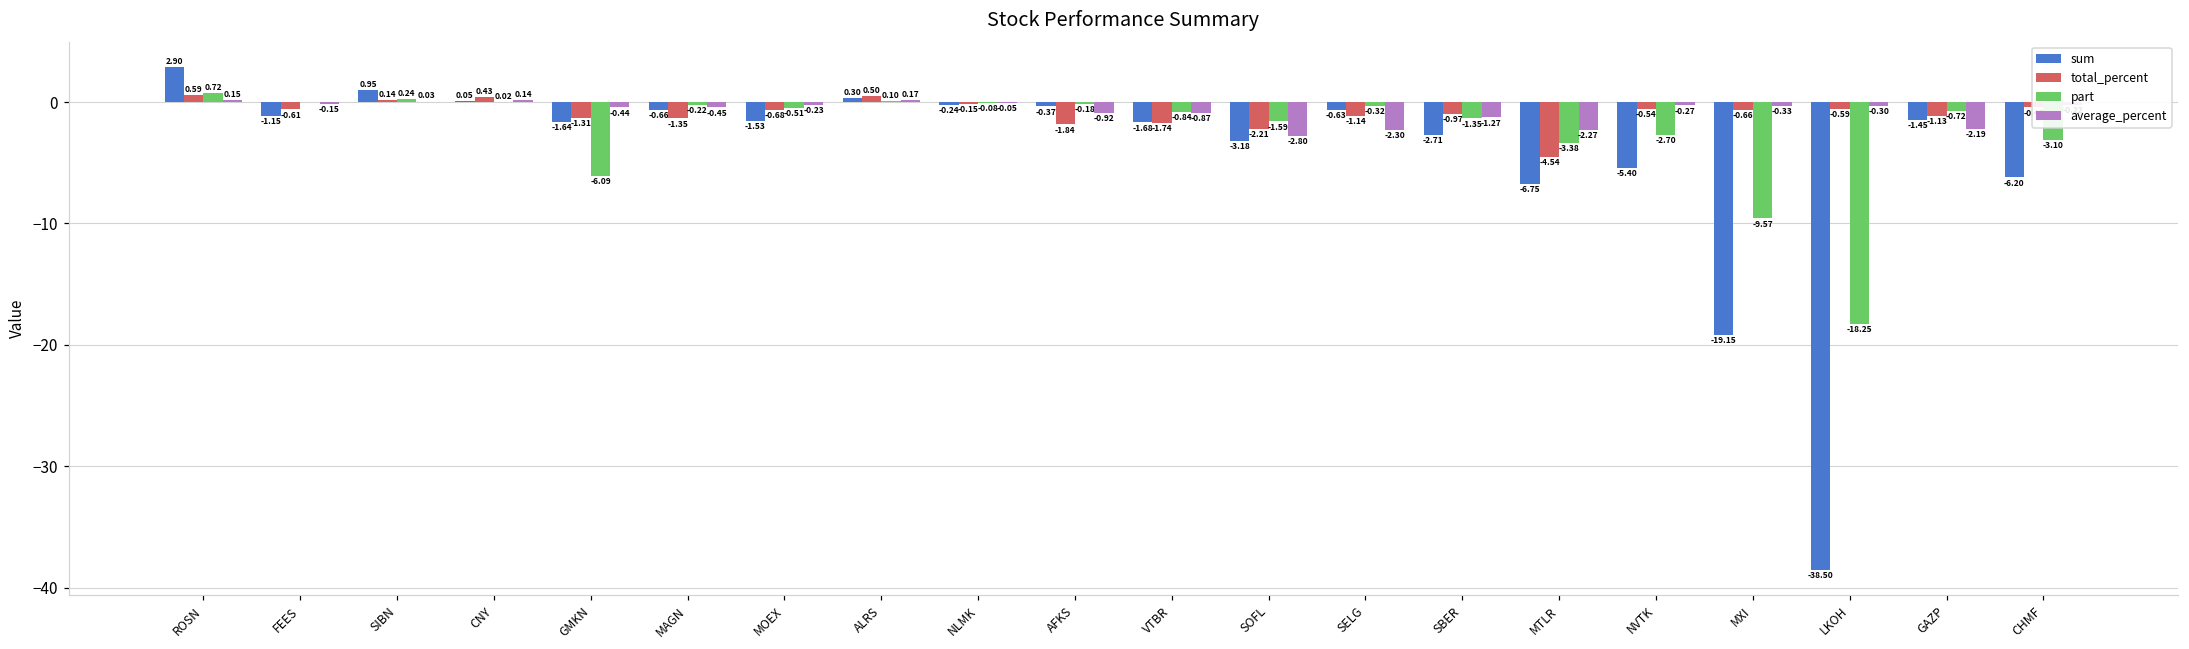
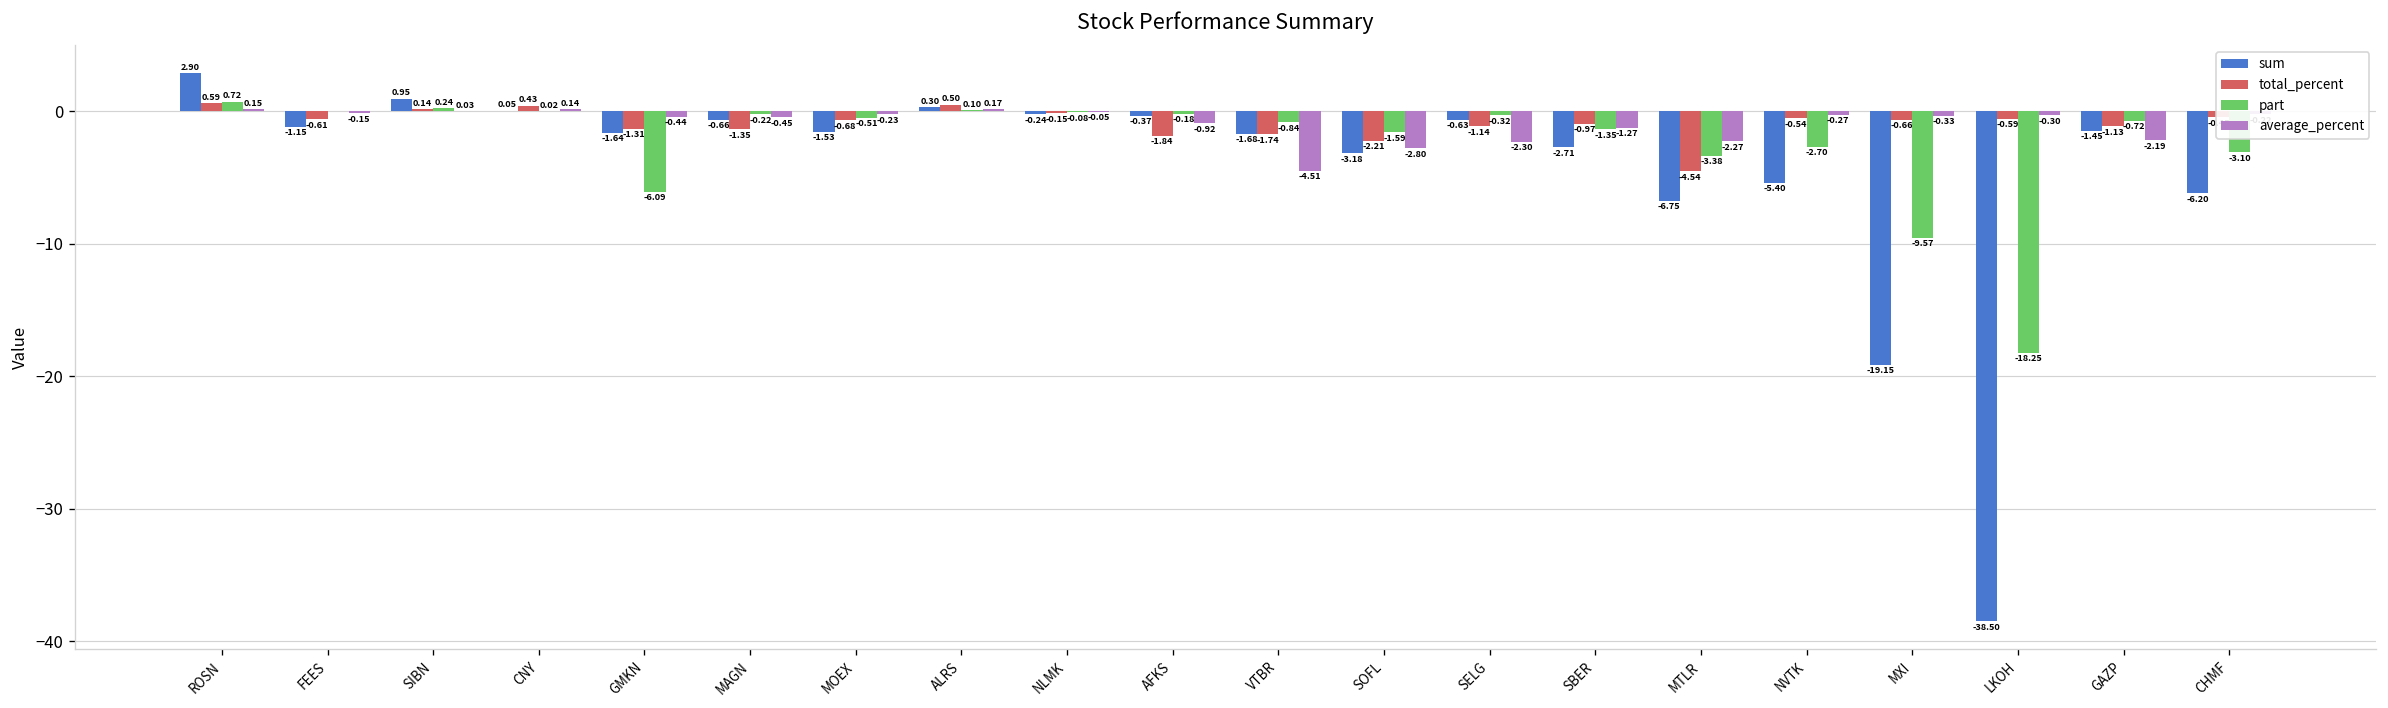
  {
    "sum": {
      "ROSN": 2.90,
      "FEES": -1.15,
      "SIBN": 0.95,
      "CNY": 0.05,
      "GMKN": -1.64,
      "MAGN": -0.66,
      "MOEX": -1.53,
      "ALRS": 0.30,
      "NLMK": -0.24,
      "AFKS": -0.37,
      "VTBR": -1.68,
      "SOFL": -3.18,
      "SELG": -0.63,
      "SBER": -2.71,
      "MTLR": -6.75,
      "NVTK": -5.40,
      "MXI": -19.15,
      "LKOH": -38.50,
      "GAZP": -1.45,
      "CHMF": -6.20
    },
    "total_percent": {
      "ROSN": 0.59,
      "FEES": -0.61,
      "SIBN": 0.14,
      "CNY": 0.43,
      "GMKN": -1.31,
      "MAGN": -1.35,
      "MOEX": -0.68,
      "ALRS": 0.50,
      "NLMK": -0.15,
      "AFKS": -1.84,
      "VTBR": -1.74,
      "SOFL": -2.21,
      "SELG": -1.14,
      "SBER": -0.97,
      "MTLR": -4.54,
      "NVTK": -0.54,
      "MXI": -0.66,
      "LKOH": -0.59,
      "GAZP": -1.13
    },
    "part": {
      "ROSN": 0.72,
      "SIBN": 0.24,
      "CNY": 0.02,
      "GMKN": -6.09,
      "MAGN": -0.22,
      "MOEX": -0.51,
      "ALRS": 0.10,
      "NLMK": -0.08,
      "AFKS": -0.18,
      "VTBR": -0.84,
      "SOFL": -1.59,
      "SELG": -0.32,
      "SBER": -1.35,
      "MTLR": -3.38,
      "NVTK": -2.70,
      "MXI": -9.57,
      "LKOH": -18.25,
      "GAZP": -0.72,
      "CHMF": -3.10
    },
    "average_percent": {
      "ROSN": 0.15,
      "FEES": -0.15,
      "SIBN": 0.03,
      "CNY": 0.14,
      "GMKN": -0.44,
      "MAGN": -0.45,
      "MOEX": -0.23,
      "ALRS": 0.17,
      "NLMK": -0.05,
      "AFKS": -0.92,
-     "VTBR": -0.87,
+     "VTBR": -4.51,
      "SOFL": -2.80,
      "SELG": -2.30,
      "SBER": -1.27,
      "MTLR": -2.27,
      "NVTK": -0.27,
      "MXI": -0.33,
      "LKOH": -0.30,
      "GAZP": -2.19
    }
  }
